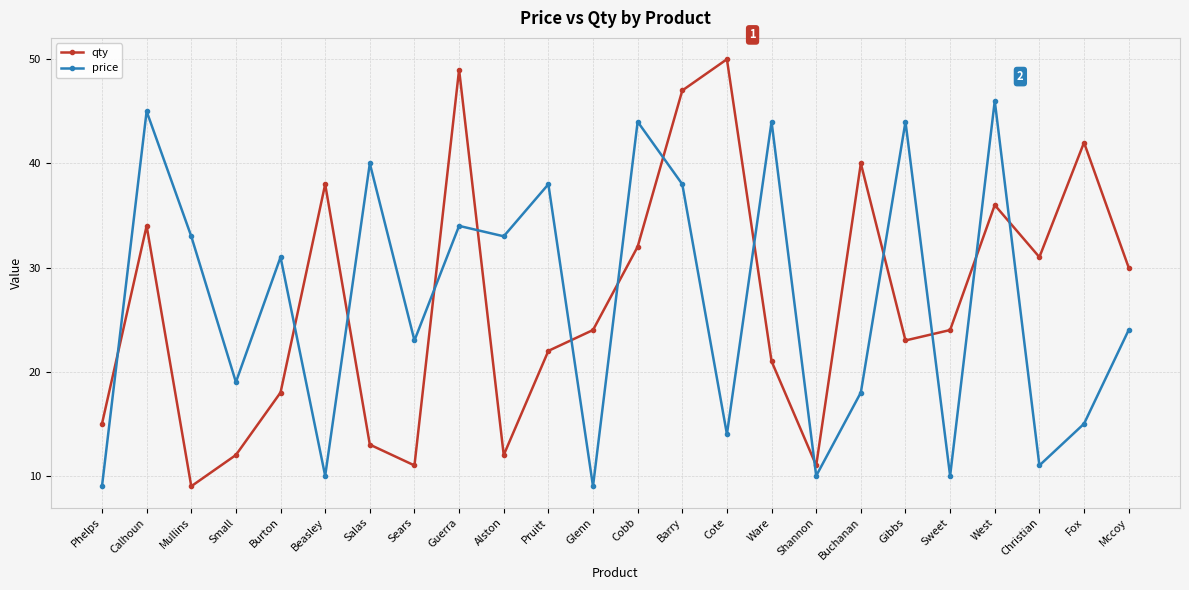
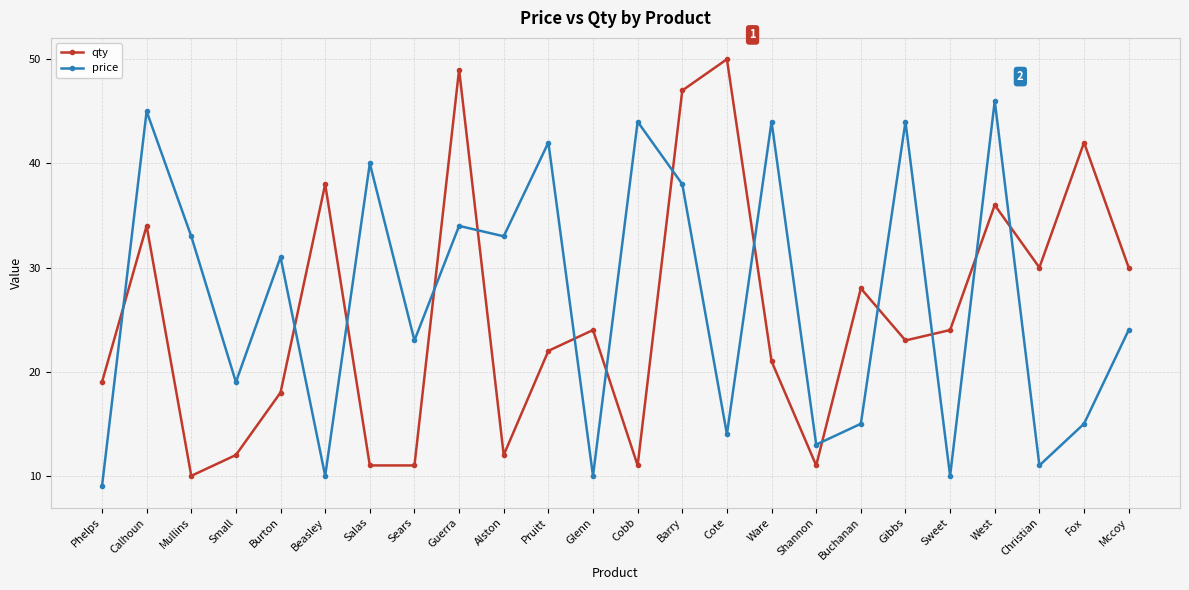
  {
    "qty": {
-     "Phelps": 15,
+     "Phelps": 19,
      "Calhoun": 34,
-     "Mullins": 9,
+     "Mullins": 10,
      "Small": 12,
      "Burton": 18,
      "Beasley": 38,
-     "Salas": 13,
+     "Salas": 11,
      "Sears": 11,
      "Guerra": 49,
      "Alston": 12,
      "Pruitt": 22,
      "Glenn": 24,
-     "Cobb": 32,
+     "Cobb": 11,
      "Barry": 47,
      "Cote": 50,
      "Ware": 21,
      "Shannon": 11,
-     "Buchanan": 40,
+     "Buchanan": 28,
      "Gibbs": 23,
      "Sweet": 24,
      "West": 36,
-     "Christian": 31,
+     "Christian": 30,
      "Fox": 42,
      "Mccoy": 30
    },
    "price": {
      "Phelps": 9,
      "Calhoun": 45,
      "Mullins": 33,
      "Small": 19,
      "Burton": 31,
      "Beasley": 10,
      "Salas": 40,
      "Sears": 23,
      "Guerra": 34,
      "Alston": 33,
-     "Pruitt": 38,
-     "Glenn": 9,
+     "Pruitt": 42,
+     "Glenn": 10,
      "Cobb": 44,
      "Barry": 38,
      "Cote": 14,
      "Ware": 44,
-     "Shannon": 10,
-     "Buchanan": 18,
+     "Shannon": 13,
+     "Buchanan": 15,
      "Gibbs": 44,
      "Sweet": 10,
      "West": 46,
      "Christian": 11,
      "Fox": 15,
      "Mccoy": 24
    }
  }
